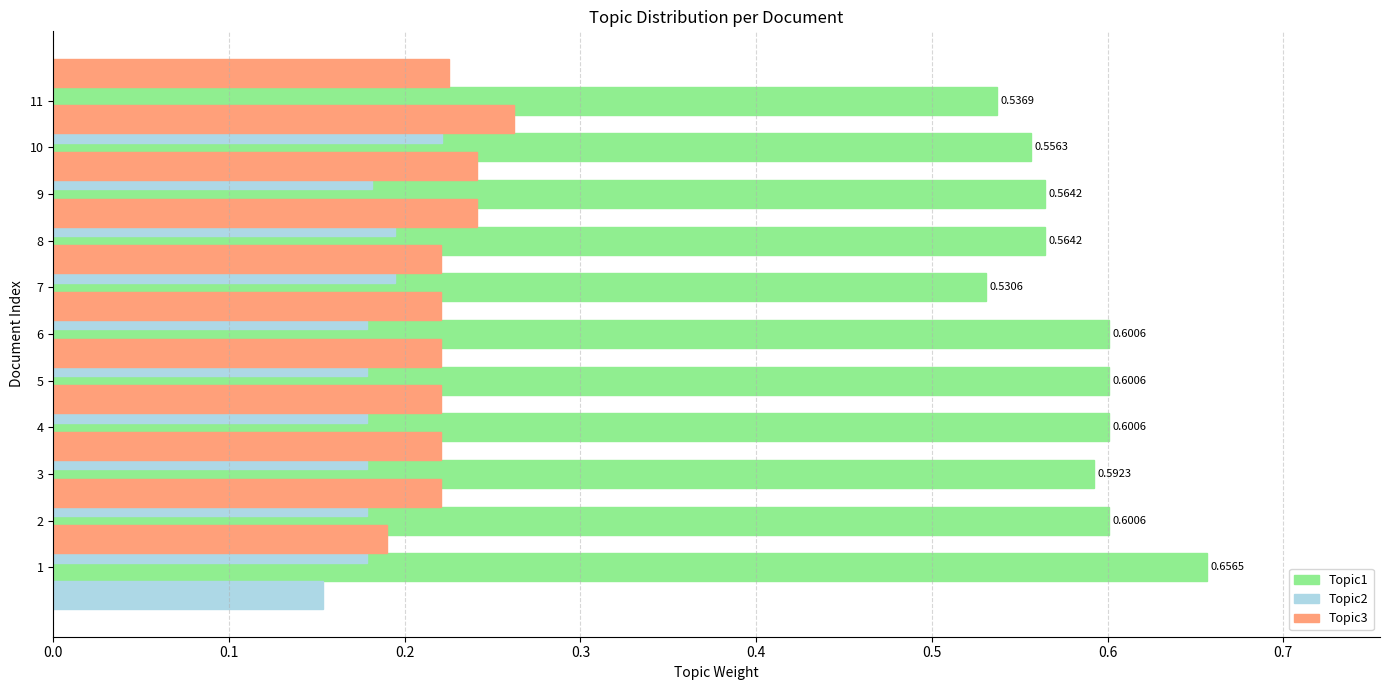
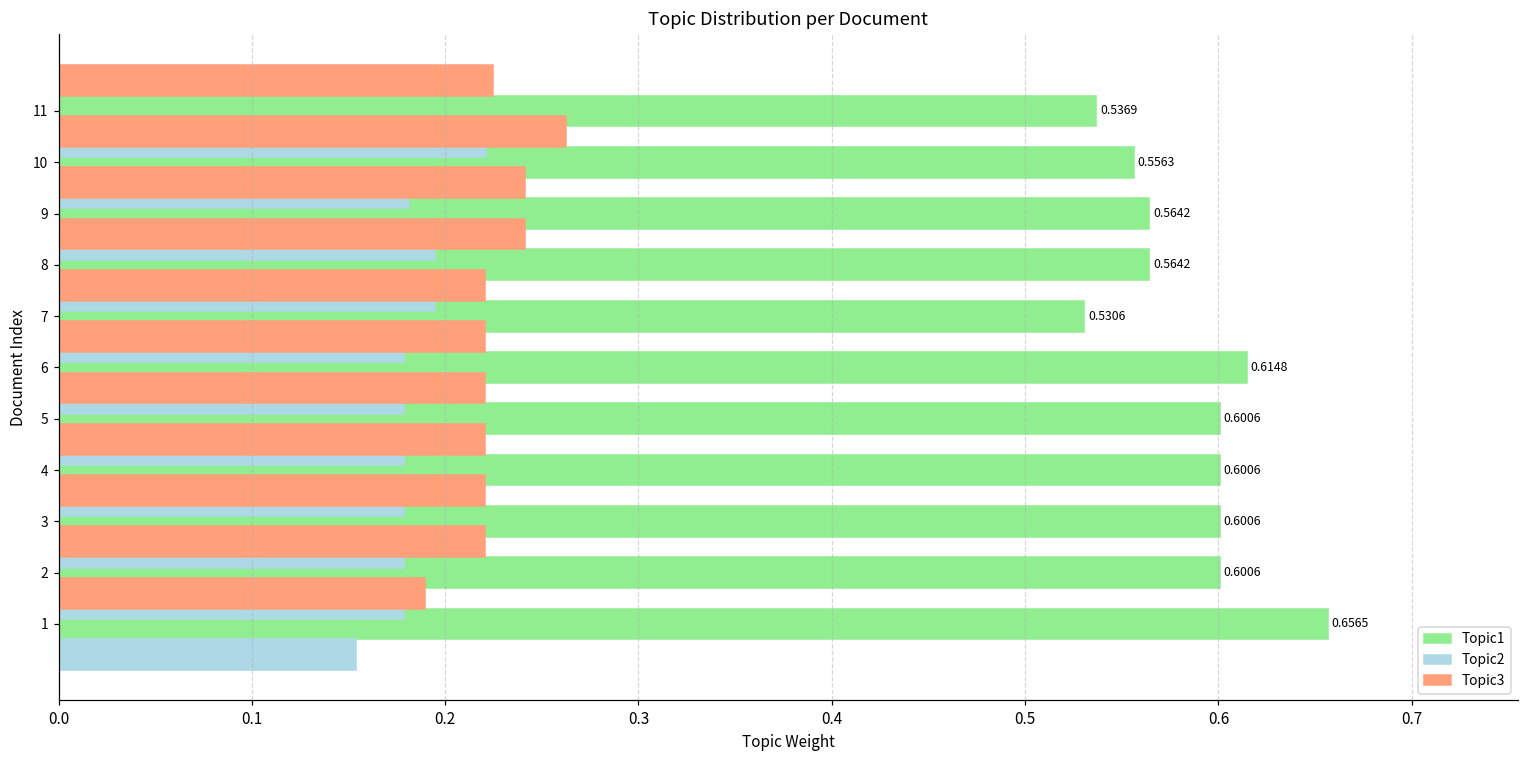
  {
    "Topic1": {
      "11": 0.5369,
      "10": 0.5563,
      "9": 0.5642,
      "8": 0.5642,
      "7": 0.5306,
-     "6": 0.6006,
+     "6": 0.6148,
      "5": 0.6006,
      "4": 0.6006,
-     "3": 0.5923,
+     "3": 0.6006,
      "2": 0.6006,
      "1": 0.6565
    }
  }
